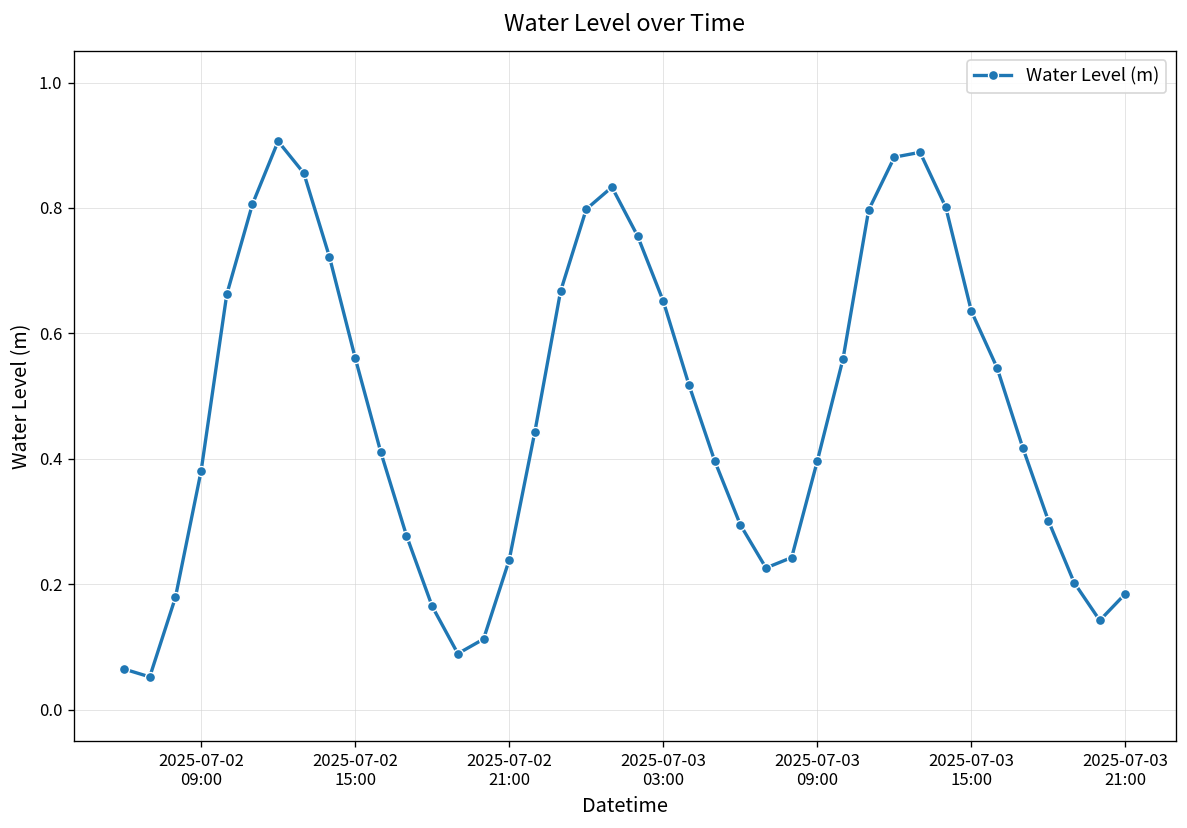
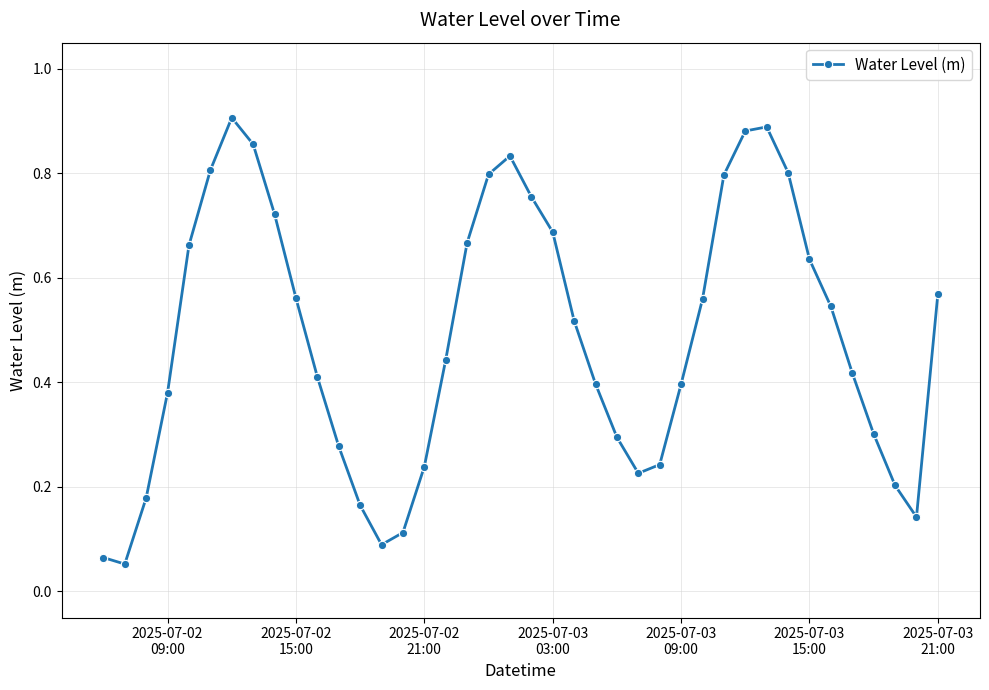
  {
    "2025-07-02 09:00": 0.38,
    "2025-07-02 15:00": 0.56,
    "2025-07-02 21:00": 0.24,
-   "2025-07-03 03:00": 0.65,
+   "2025-07-03 03:00": 0.69,
    "2025-07-03 09:00": 0.40,
    "2025-07-03 15:00": 0.64,
-   "2025-07-03 21:00": 0.19
+   "2025-07-03 21:00": 0.57
  }
